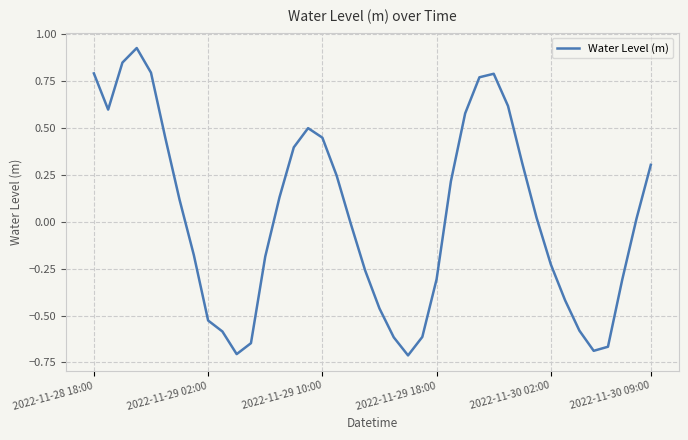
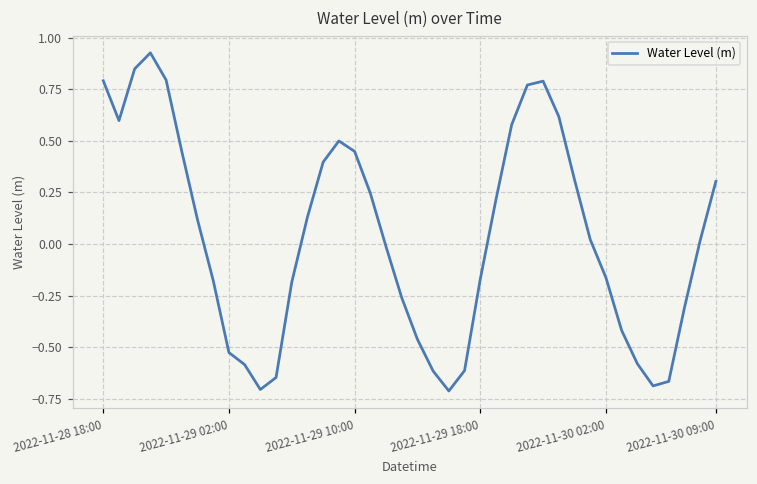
  {
    "2022-11-28 18:00": 0.79,
    "2022-11-29 02:00": -0.53,
    "2022-11-29 10:00": 0.45,
-   "2022-11-29 18:00": -0.31,
-   "2022-11-30 02:00": -0.23,
+   "2022-11-29 18:00": -0.17,
+   "2022-11-30 02:00": -0.16,
    "2022-11-30 09:00": 0.30
  }
